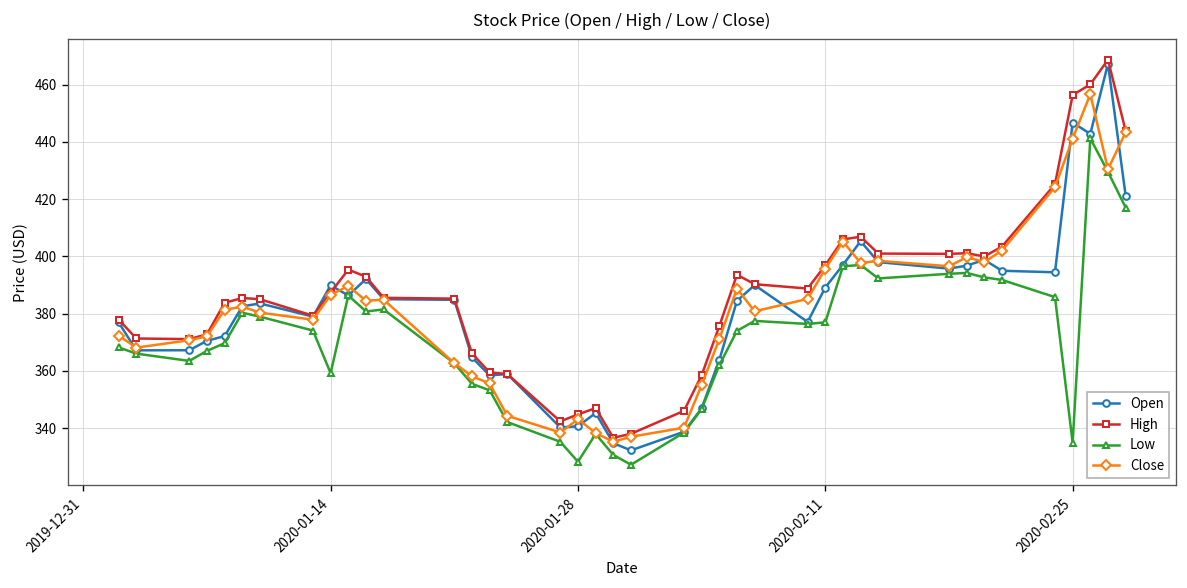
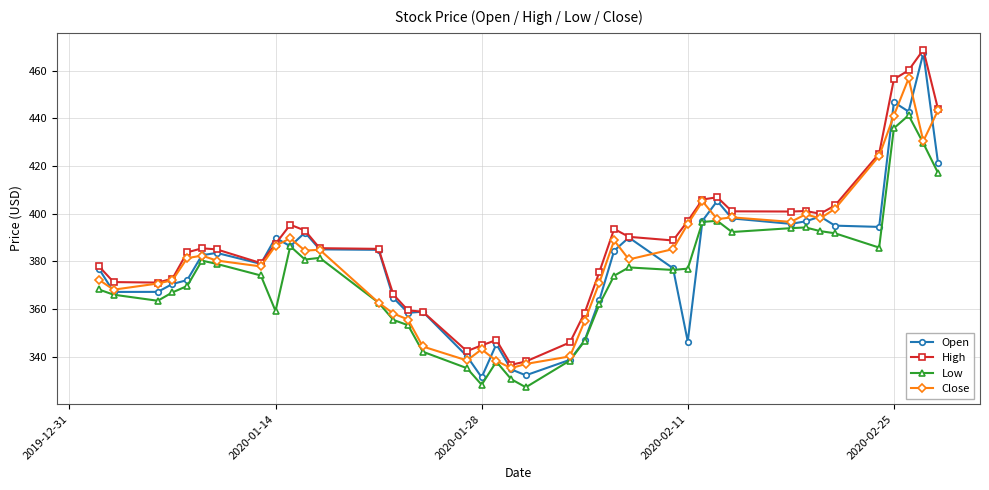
  {
    "Open": {
      "2020-01-14": 390,
-     "2020-01-28": 341,
-     "2020-02-11": 389,
+     "2020-01-28": 331,
+     "2020-02-11": 346,
      "2020-02-25": 447
    },
    "High": {
      "2020-01-28": 345,
      "2020-02-11": 397,
      "2020-02-25": 456
    },
    "Low": {
      "2020-01-14": 359,
      "2020-01-28": 328,
      "2020-02-11": 377,
-     "2020-02-25": 335
+     "2020-02-25": 436
    },
    "Close": {
      "2020-01-28": 343,
      "2020-02-11": 396,
      "2020-02-25": 441
    }
  }
